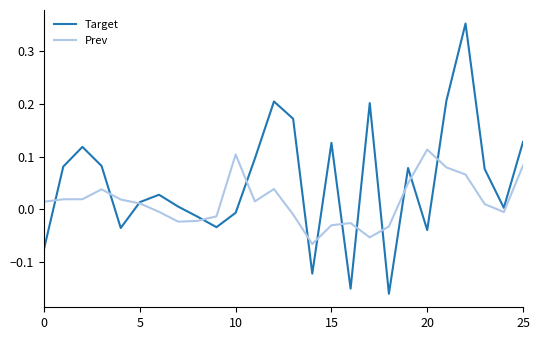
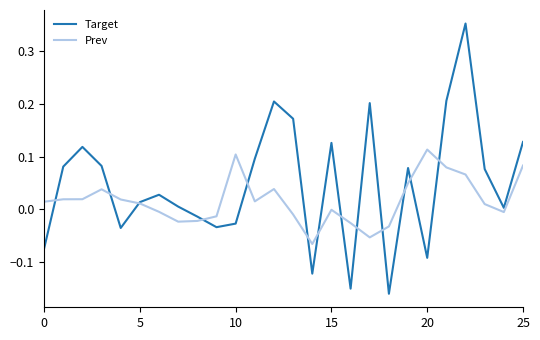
  {
    "Target": {
      "0": -0.07,
-     "10": -0.01,
+     "10": -0.03,
      "15": 0.13,
-     "20": -0.04,
+     "20": -0.09,
      "25": 0.13
    },
    "Prev": {
      "0": 0.01,
      "10": 0.10,
-     "15": -0.03,
+     "15": 0.00,
      "20": 0.11,
      "25": 0.08
    }
  }
